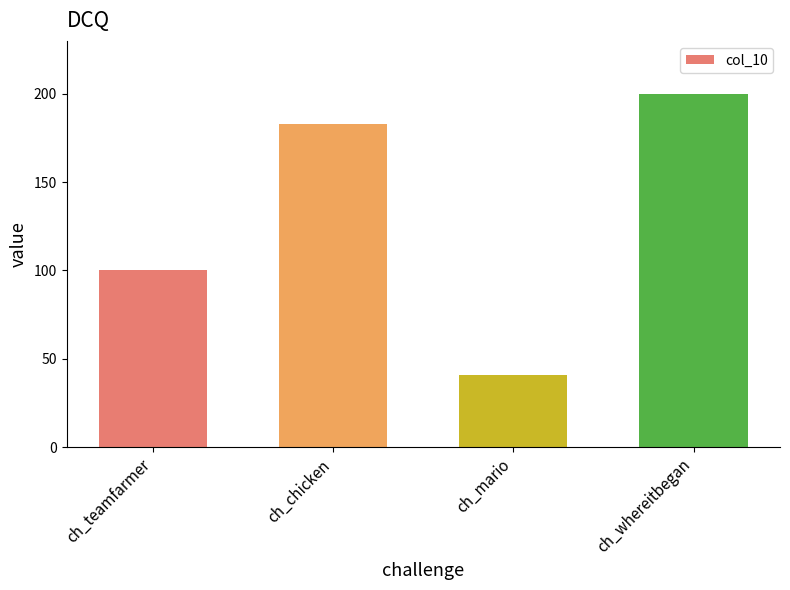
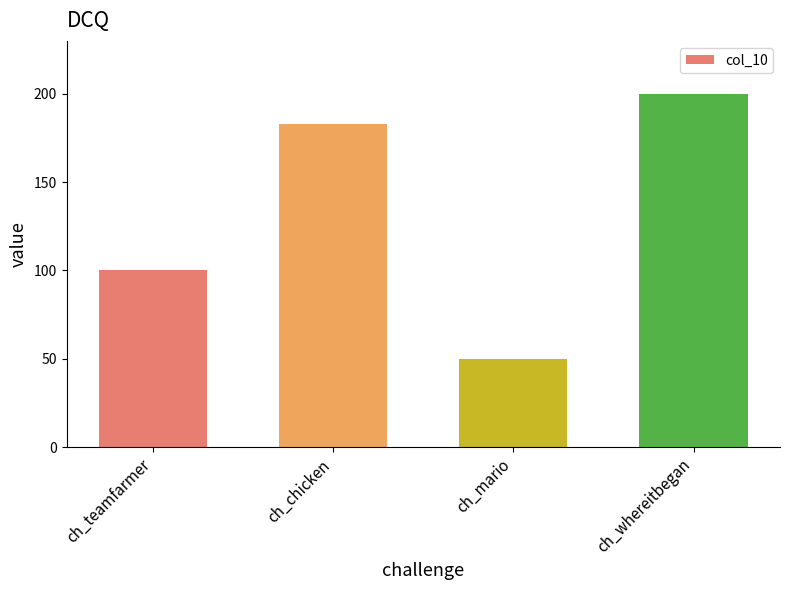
  {
    "ch_teamfarmer": 100,
    "ch_chicken": 183,
-   "ch_mario": 41,
+   "ch_mario": 50,
    "ch_whereitbegan": 200
  }
